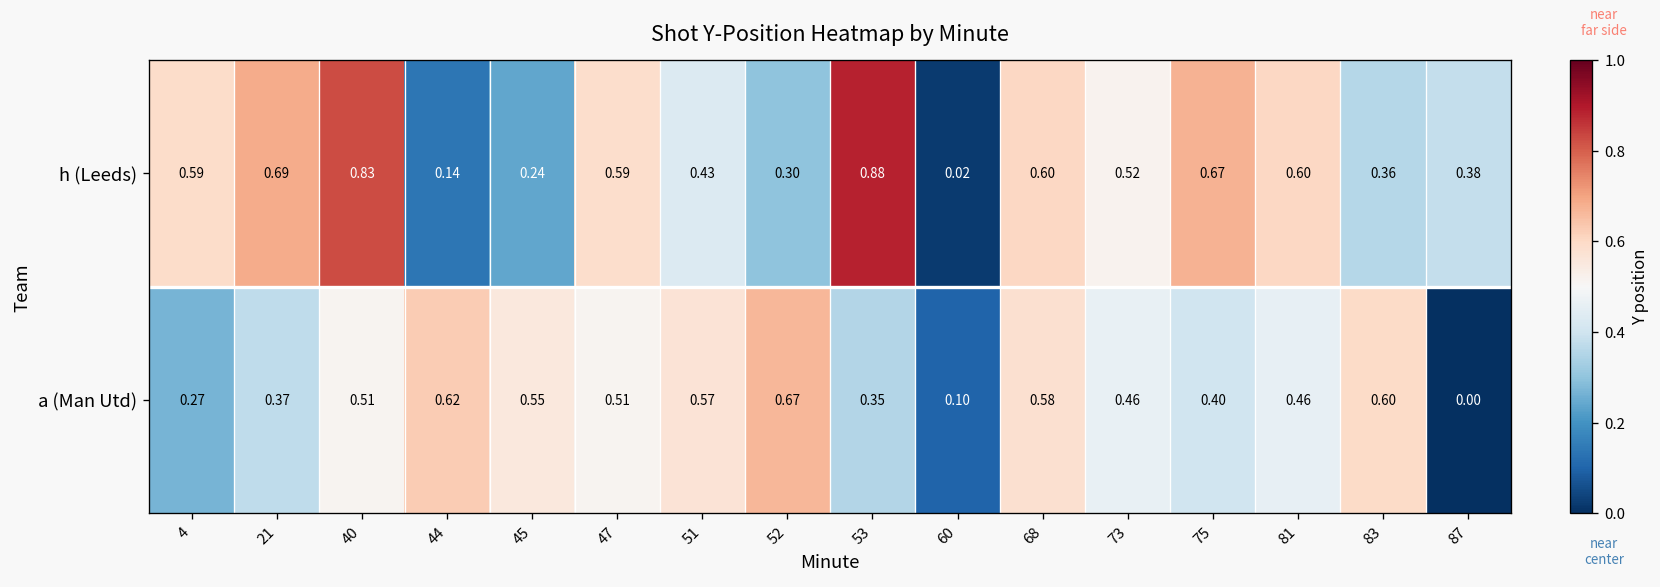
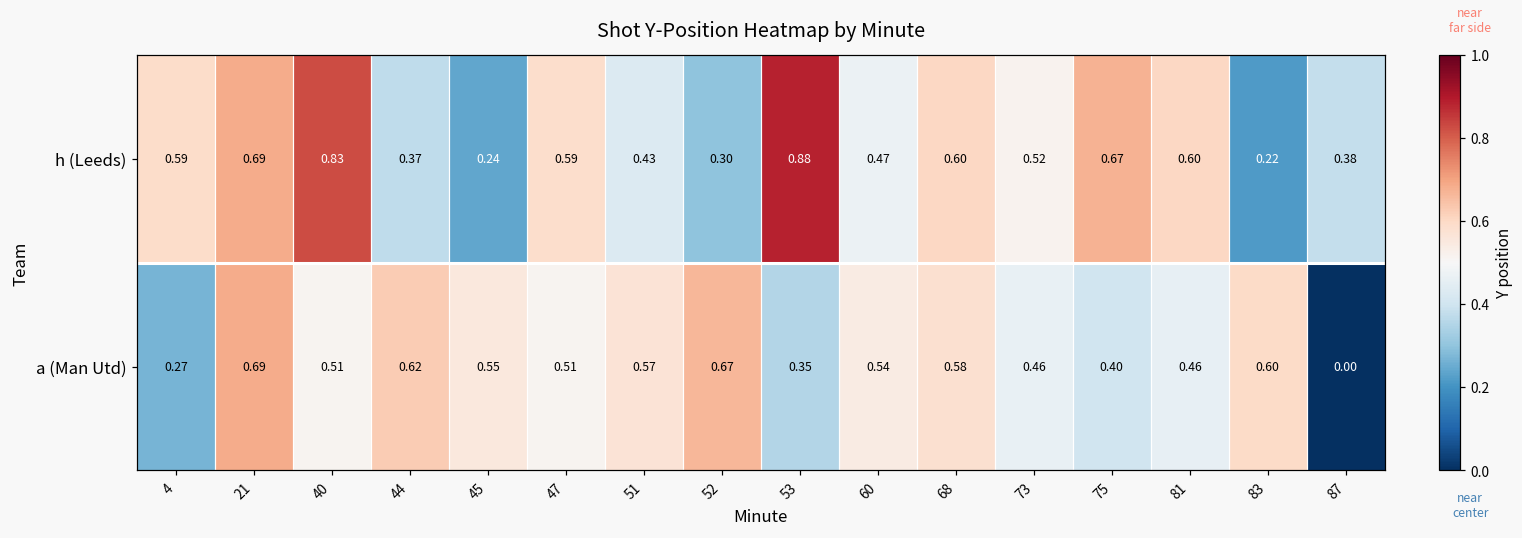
  {
    "h (Leeds)": {
      "4": 0.59,
      "21": 0.69,
      "40": 0.83,
-     "44": 0.14,
+     "44": 0.37,
      "45": 0.24,
      "47": 0.59,
      "51": 0.43,
      "52": 0.30,
      "53": 0.88,
-     "60": 0.02,
+     "60": 0.47,
      "68": 0.60,
      "73": 0.52,
      "75": 0.67,
      "81": 0.60,
-     "83": 0.36,
+     "83": 0.22,
      "87": 0.38
    },
    "a (Man Utd)": {
      "4": 0.27,
-     "21": 0.37,
+     "21": 0.69,
      "40": 0.51,
      "44": 0.62,
      "45": 0.55,
      "47": 0.51,
      "51": 0.57,
      "52": 0.67,
      "53": 0.35,
-     "60": 0.10,
+     "60": 0.54,
      "68": 0.58,
      "73": 0.46,
      "75": 0.40,
      "81": 0.46,
      "83": 0.60,
      "87": 0.00
    }
  }
